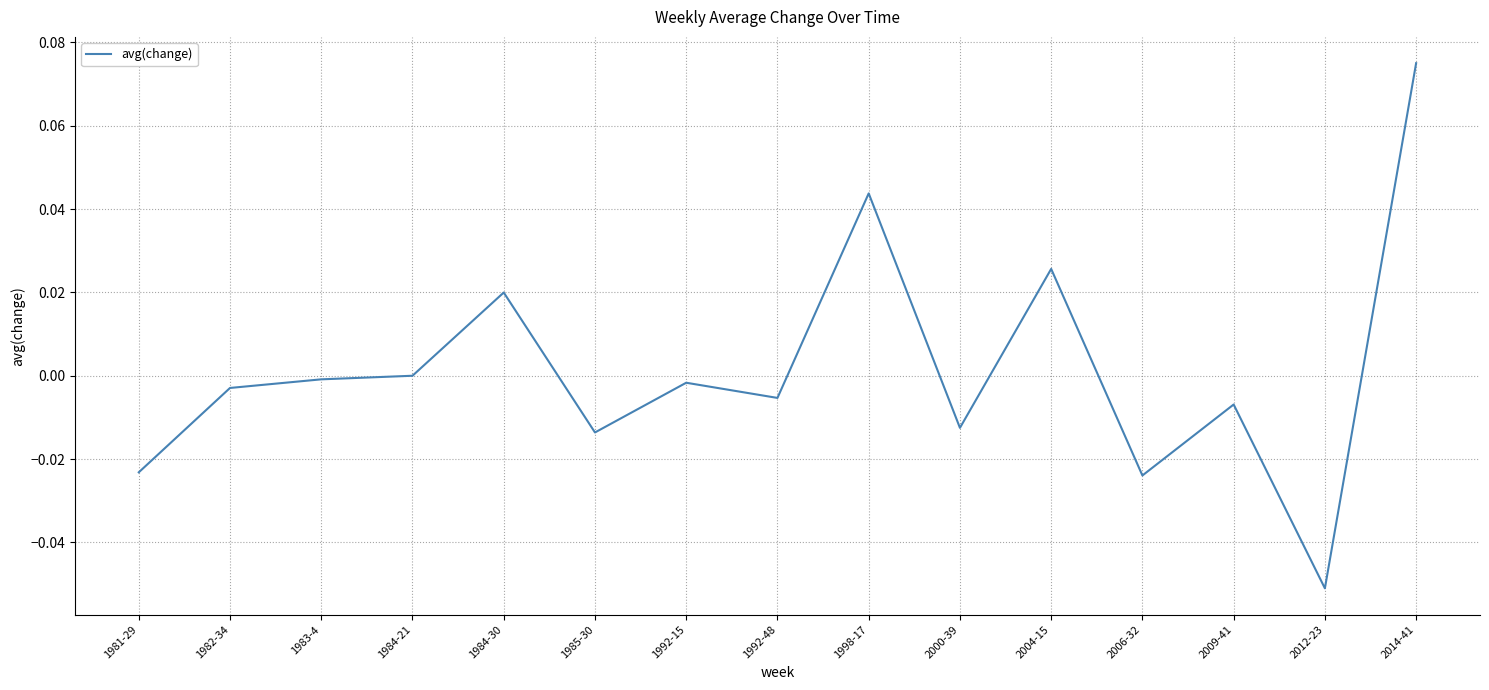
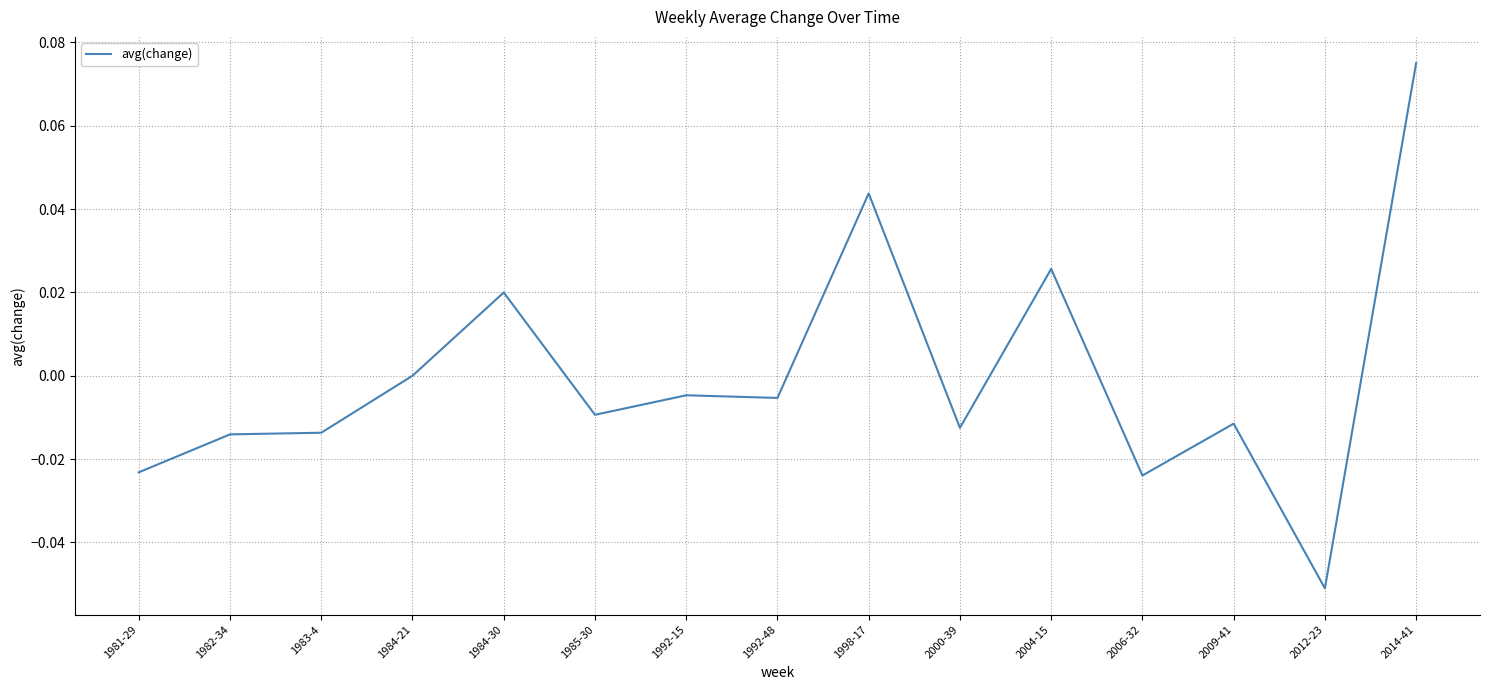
  {
    "1981-29": -0.023,
-   "1982-34": -0.003,
-   "1983-4": -0.001,
+   "1982-34": -0.014,
+   "1983-4": -0.014,
    "1984-21": 0.000,
    "1984-30": 0.020,
-   "1985-30": -0.014,
-   "1992-15": -0.002,
+   "1985-30": -0.009,
+   "1992-15": -0.005,
    "1992-48": -0.005,
    "1998-17": 0.044,
    "2000-39": -0.013,
    "2004-15": 0.026,
    "2006-32": -0.024,
-   "2009-41": -0.007,
+   "2009-41": -0.012,
    "2012-23": -0.051,
    "2014-41": 0.075
  }
